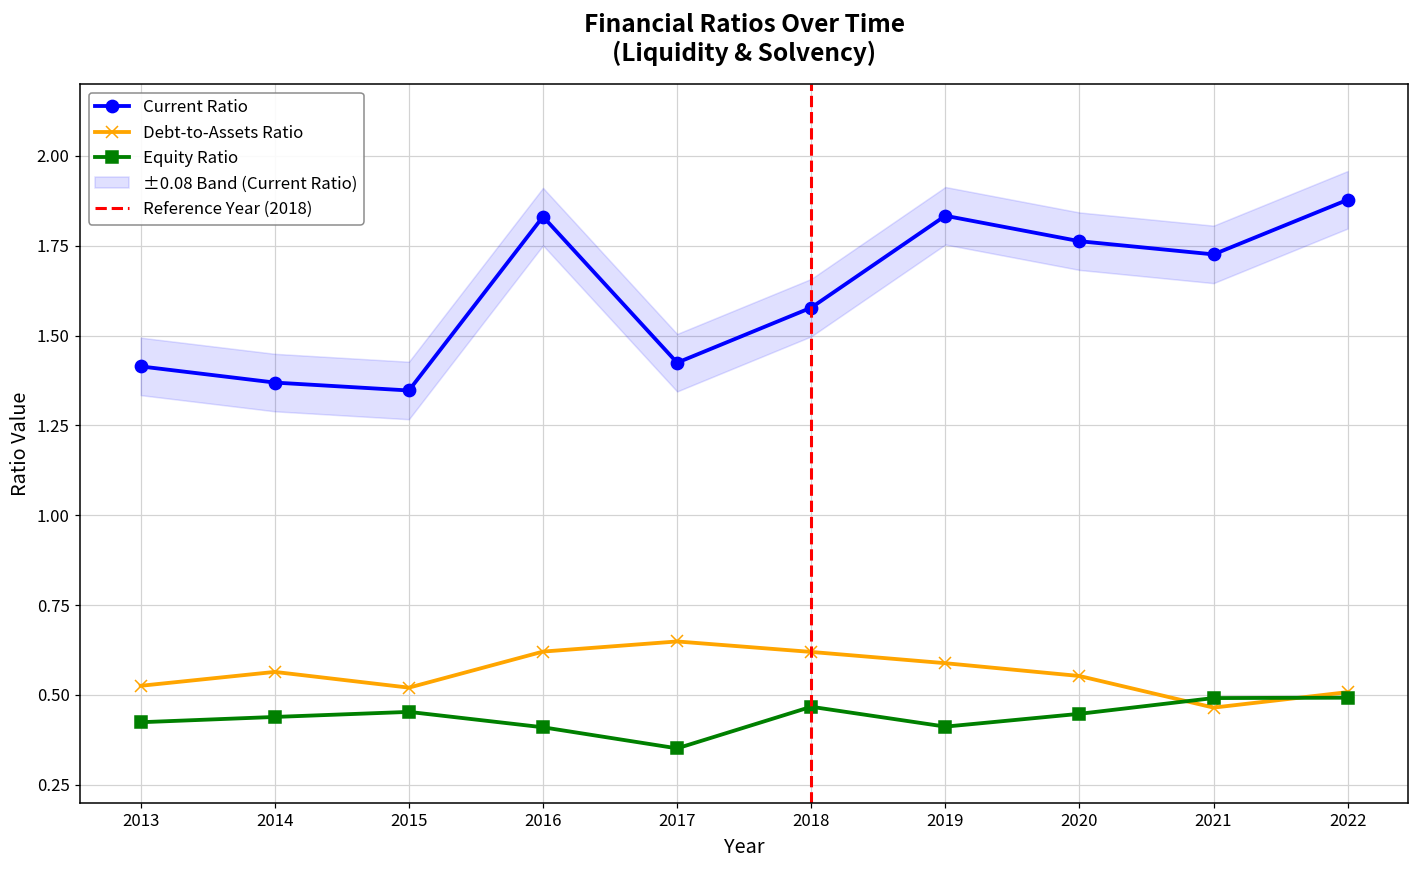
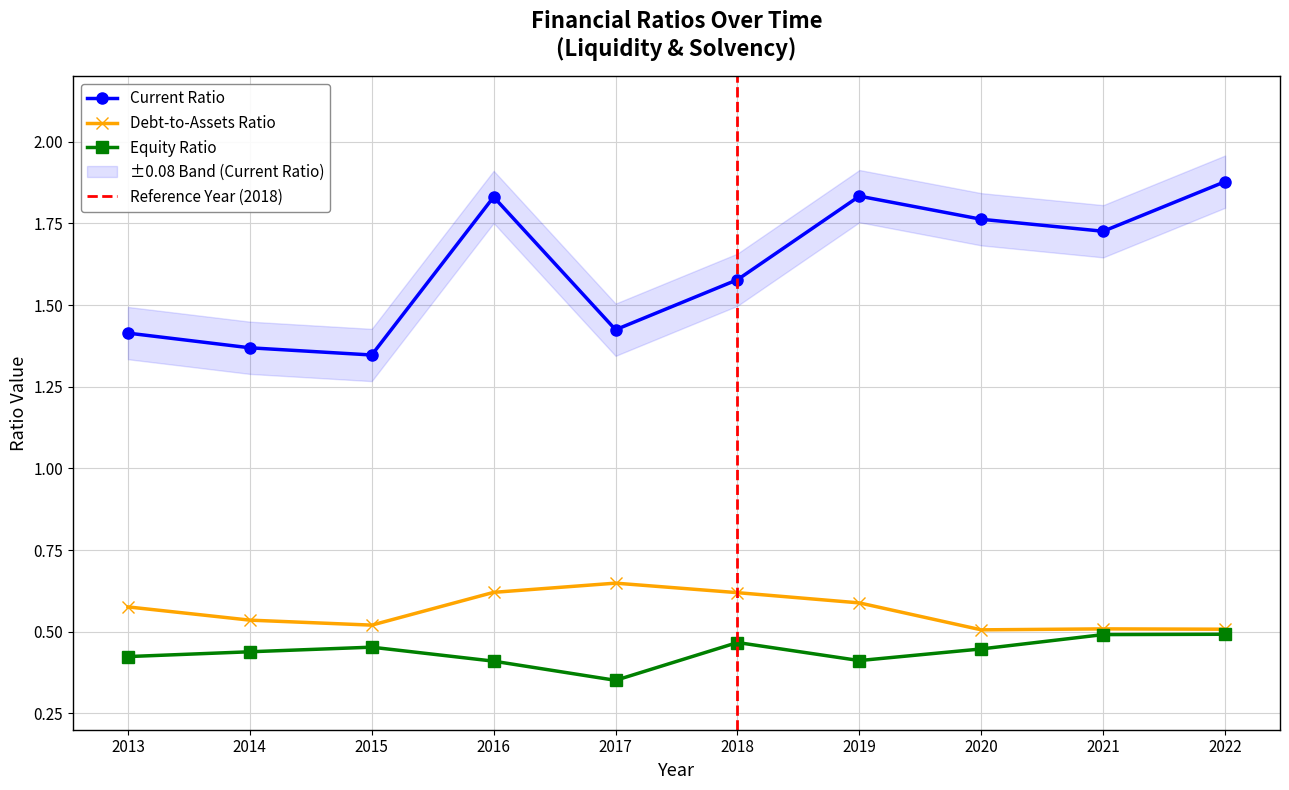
  {
    "Debt-to-Assets Ratio": {
-     "2013": 0.53,
-     "2014": 0.56,
+     "2013": 0.58,
+     "2014": 0.54,
      "2015": 0.52,
      "2016": 0.62,
      "2017": 0.65,
      "2018": 0.62,
      "2019": 0.59,
-     "2020": 0.55,
-     "2021": 0.46,
+     "2020": 0.51,
+     "2021": 0.51,
      "2022": 0.51
    },
    "Equity Ratio": {
      "2013": 0.42,
      "2014": 0.44,
      "2015": 0.45,
      "2016": 0.41,
      "2017": 0.35,
      "2018": 0.47,
      "2019": 0.41,
      "2020": 0.45,
      "2021": 0.49,
      "2022": 0.49
    }
  }
